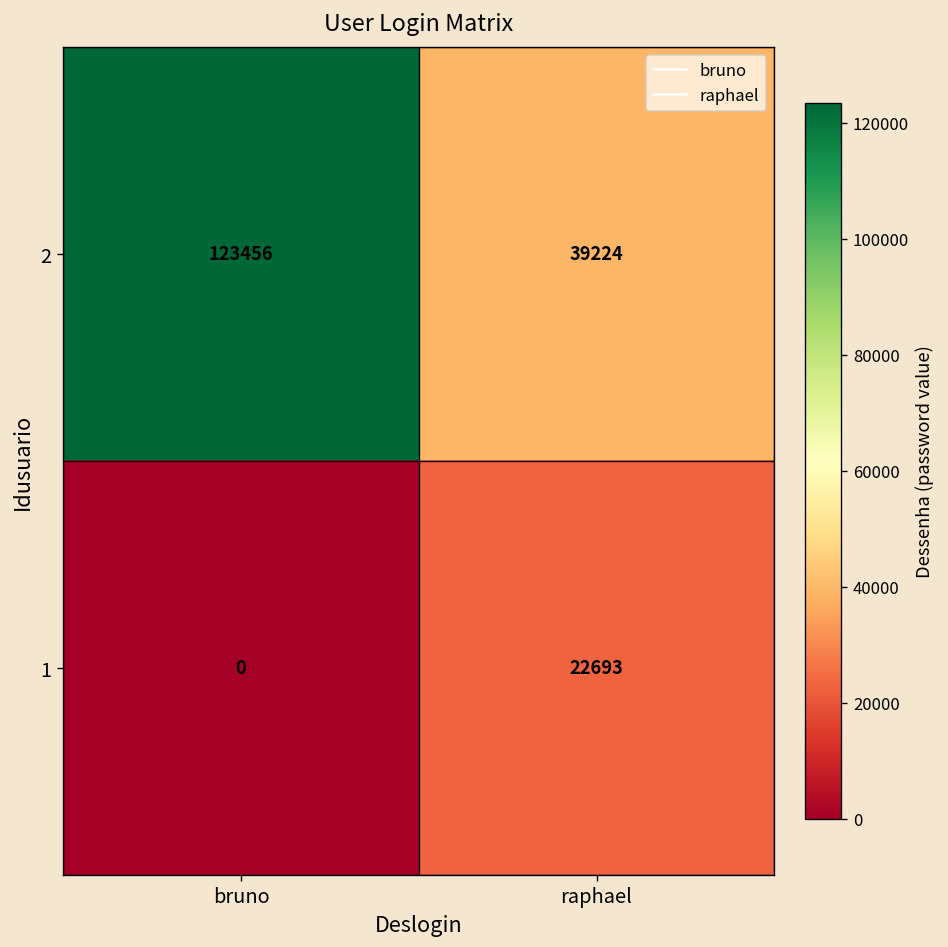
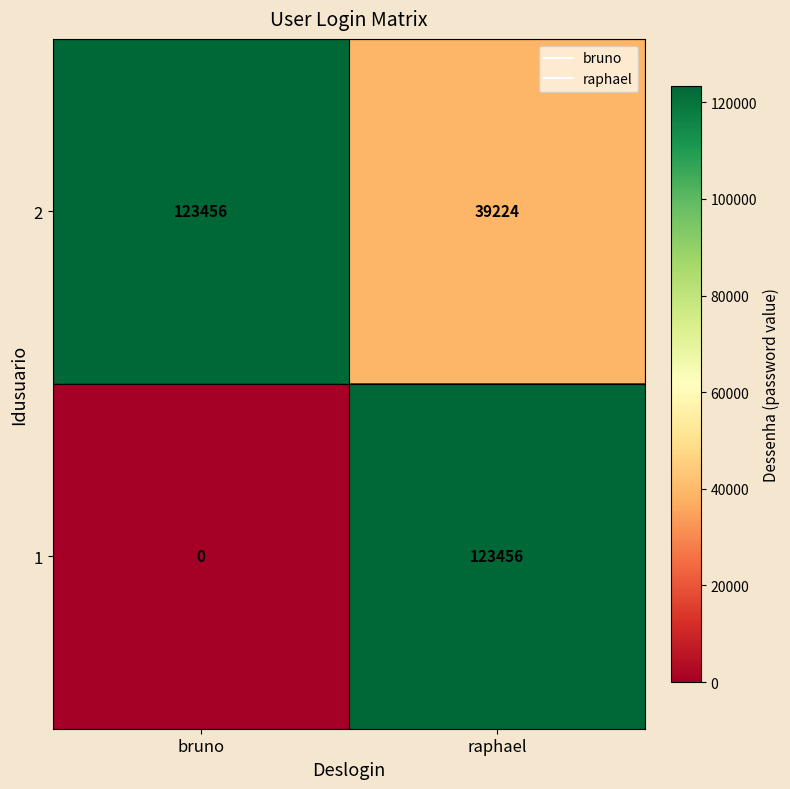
  {
    "2": {
      "bruno": 123456,
      "raphael": 39224
    },
    "1": {
      "bruno": 0,
-     "raphael": 22693
+     "raphael": 123456
    }
  }
